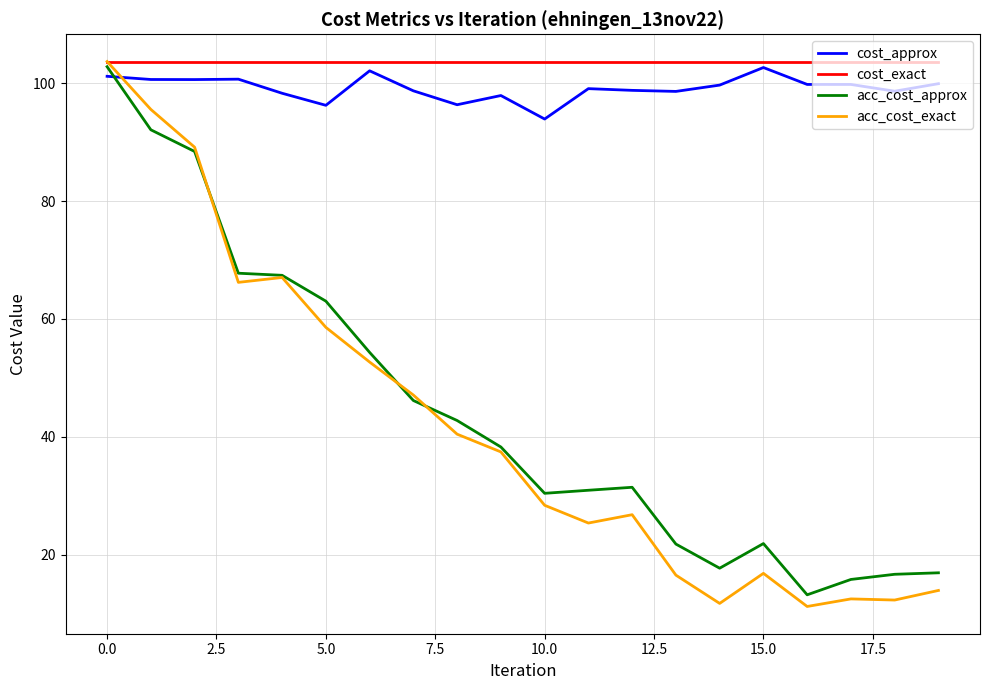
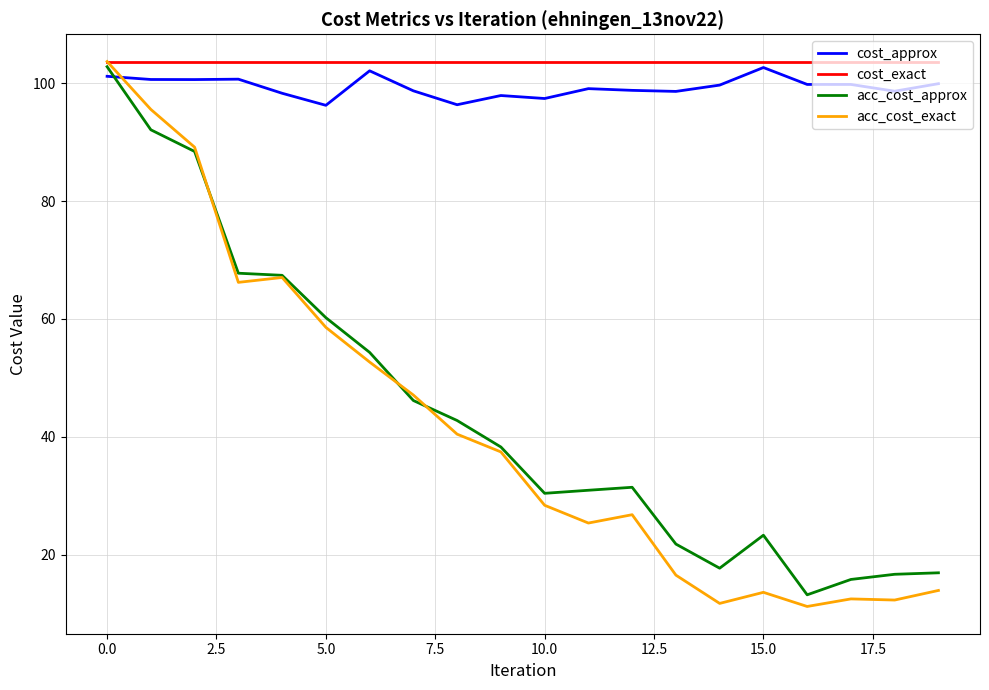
  {
    "cost_approx": {
      "0.0": 101,
      "5.0": 96,
-     "10.0": 94,
+     "10.0": 97,
      "15.0": 103
    },
    "cost_exact": {
      "5.0": 104,
      "10.0": 104,
      "15.0": 104
    },
    "acc_cost_approx": {
      "0.0": 103,
-     "5.0": 63,
+     "5.0": 60,
      "10.0": 30,
-     "15.0": 22
+     "15.0": 23
    },
    "acc_cost_exact": {
      "5.0": 59,
      "10.0": 28,
-     "15.0": 17
+     "15.0": 14
    }
  }
